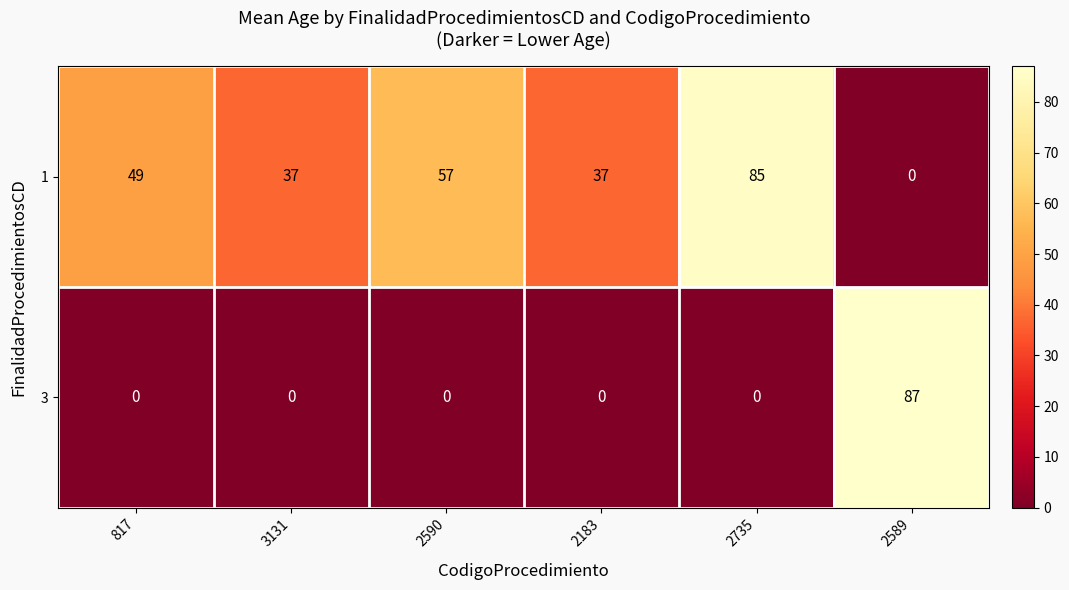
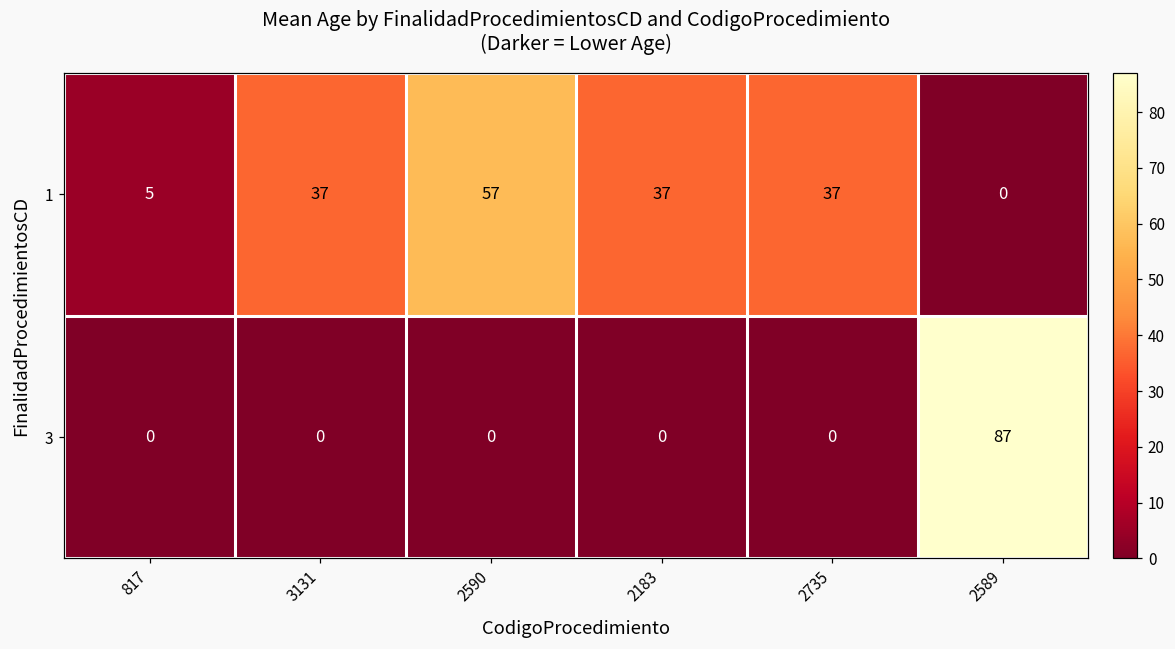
  {
    "1": {
-     "817": 49,
+     "817": 5,
      "3131": 37,
      "2590": 57,
      "2183": 37,
-     "2735": 85,
+     "2735": 37,
      "2589": 0
    },
    "3": {
      "817": 0,
      "3131": 0,
      "2590": 0,
      "2183": 0,
      "2735": 0,
      "2589": 87
    }
  }
